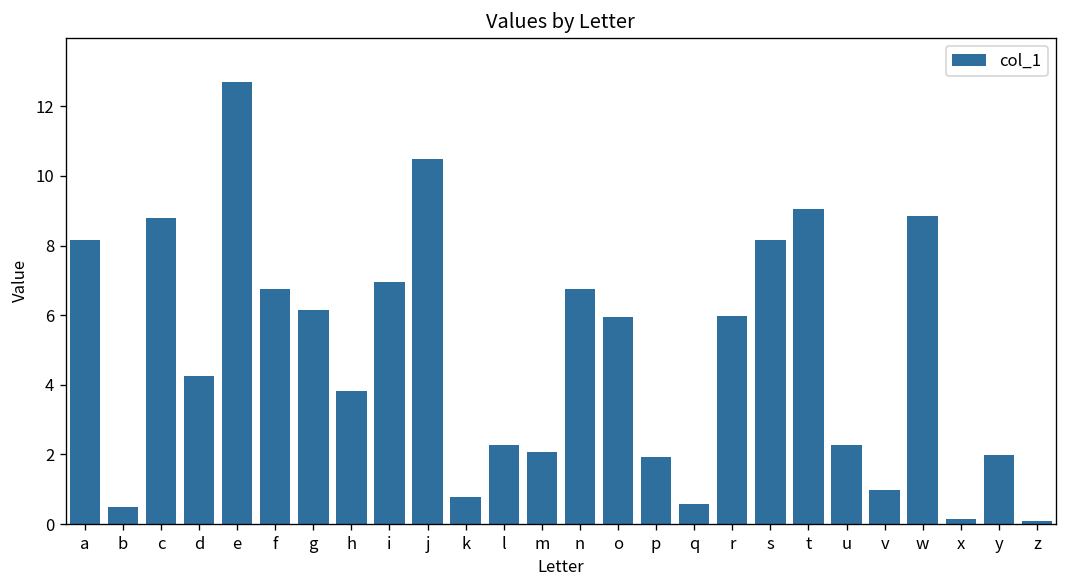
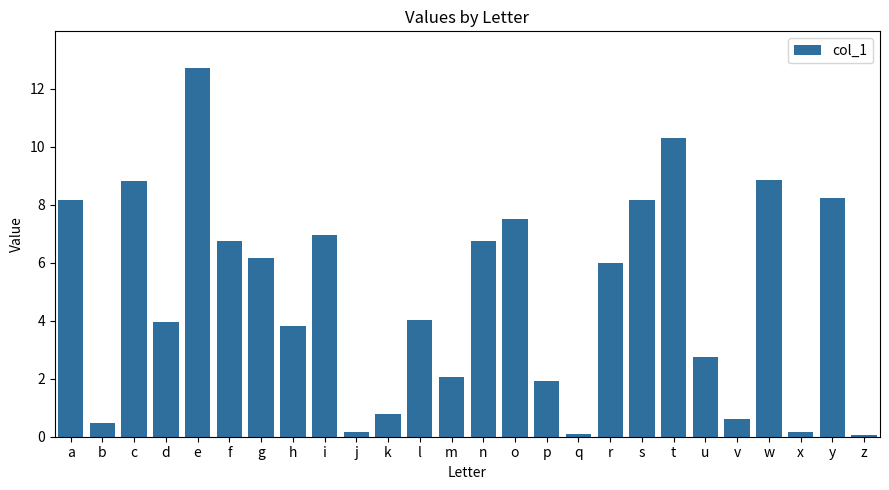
  {
    "a": 8.2,
    "b": 0.5,
    "c": 8.8,
-   "d": 4.3,
+   "d": 4.0,
    "e": 12.7,
    "f": 6.8,
    "g": 6.2,
    "h": 3.8,
    "i": 7.0,
-   "j": 10.5,
+   "j": 0.2,
    "k": 0.8,
-   "l": 2.3,
+   "l": 4.0,
    "m": 2.1,
    "n": 6.7,
-   "o": 5.9,
+   "o": 7.5,
    "p": 1.9,
-   "q": 0.6,
+   "q": 0.1,
    "r": 6.0,
    "s": 8.2,
-   "t": 9.1,
-   "u": 2.3,
-   "v": 1.0,
+   "t": 10.3,
+   "u": 2.8,
+   "v": 0.6,
    "w": 8.9,
    "x": 0.2,
-   "y": 2.0
+   "y": 8.2
  }
